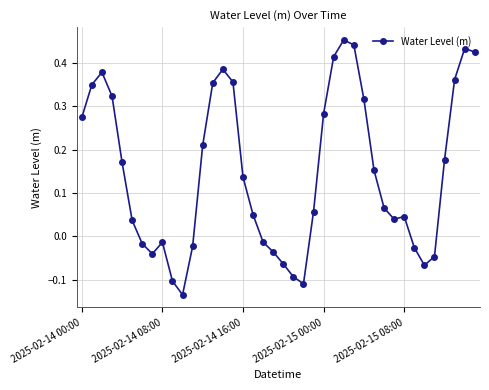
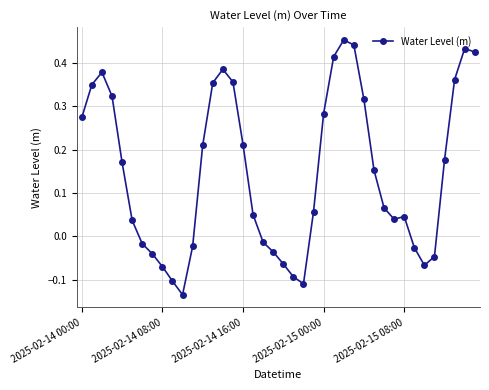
  {
    "2025-02-14 00:00": 0.27,
-   "2025-02-14 08:00": -0.01,
-   "2025-02-14 16:00": 0.14,
+   "2025-02-14 08:00": -0.07,
+   "2025-02-14 16:00": 0.21,
    "2025-02-15 00:00": 0.28,
    "2025-02-15 08:00": 0.05
  }
